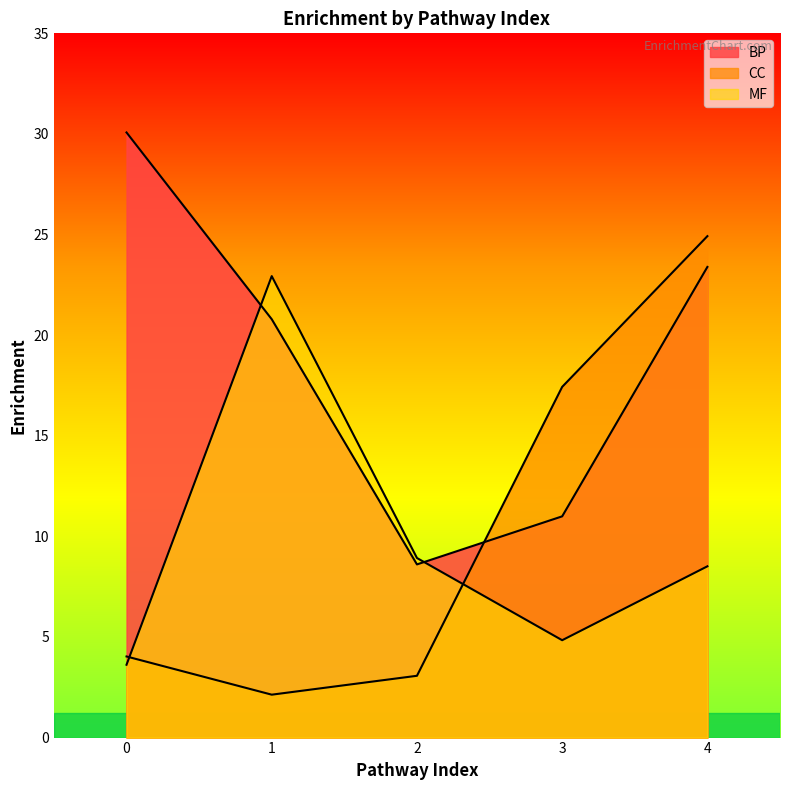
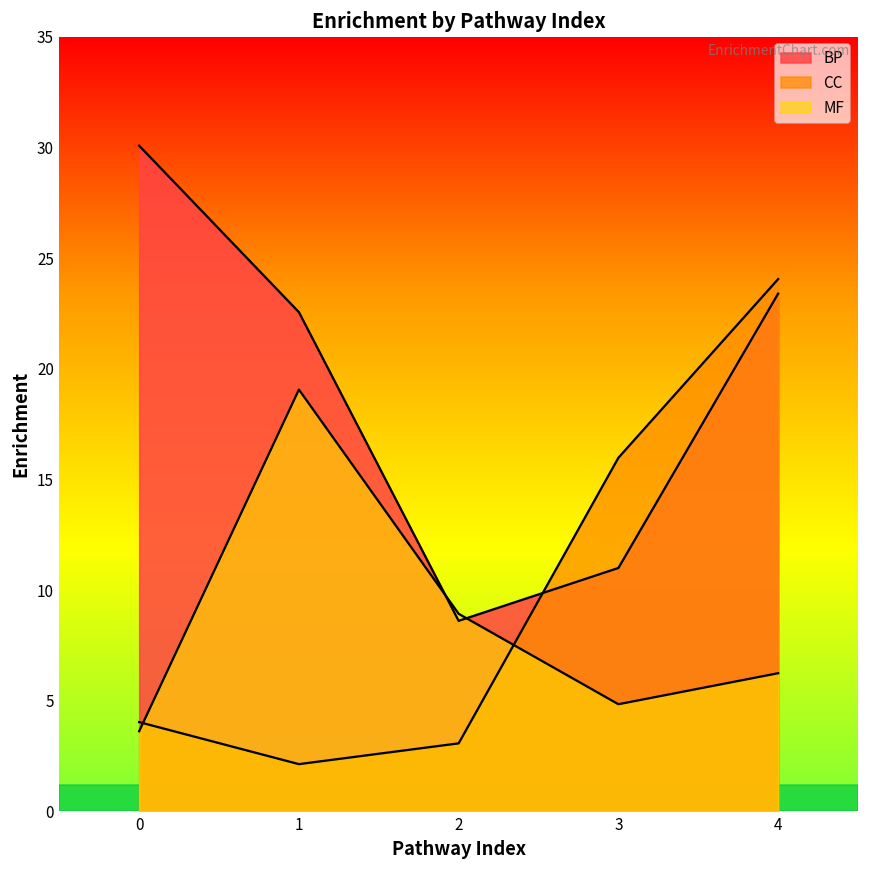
  {
    "BP": {
      "0": 30.1,
-     "1": 20.8,
+     "1": 22.6,
      "2": 8.6,
      "3": 11.0,
      "4": 23.4
    },
    "CC": {
      "0": 4.0,
      "1": 2.1,
      "2": 3.1,
-     "3": 17.4,
-     "4": 24.9
+     "3": 16.0,
+     "4": 24.0
    },
    "MF": {
      "0": 3.6,
-     "1": 22.9,
+     "1": 19.1,
      "2": 8.9,
      "3": 4.8,
-     "4": 8.5
+     "4": 6.2
    }
  }
